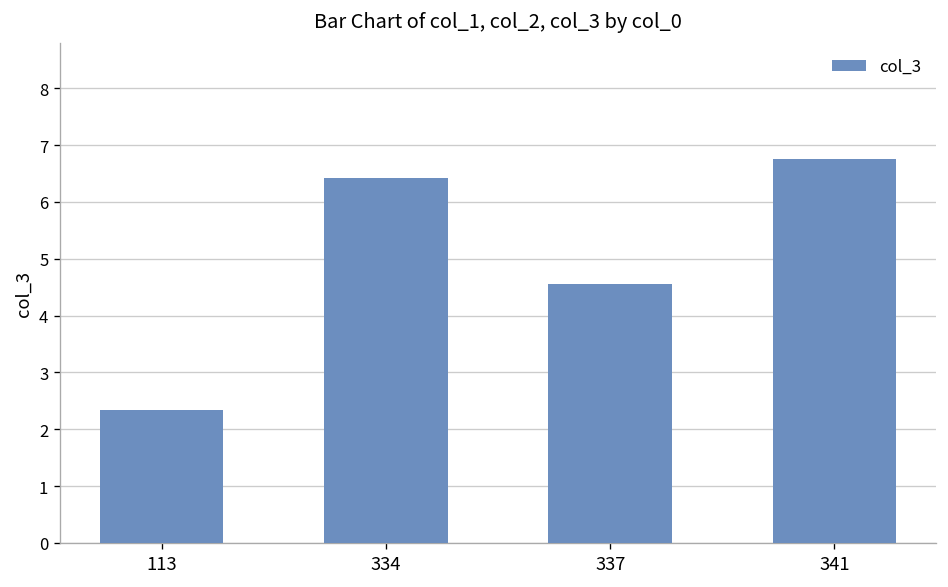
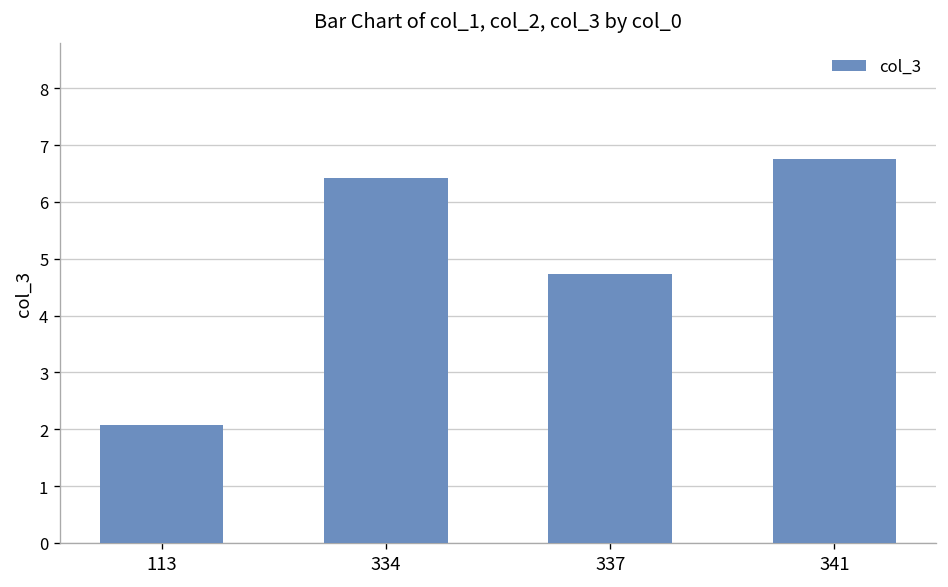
  {
-   "113": 2.3,
+   "113": 2.1,
    "334": 6.4,
-   "337": 4.6,
+   "337": 4.7,
    "341": 6.8
  }
